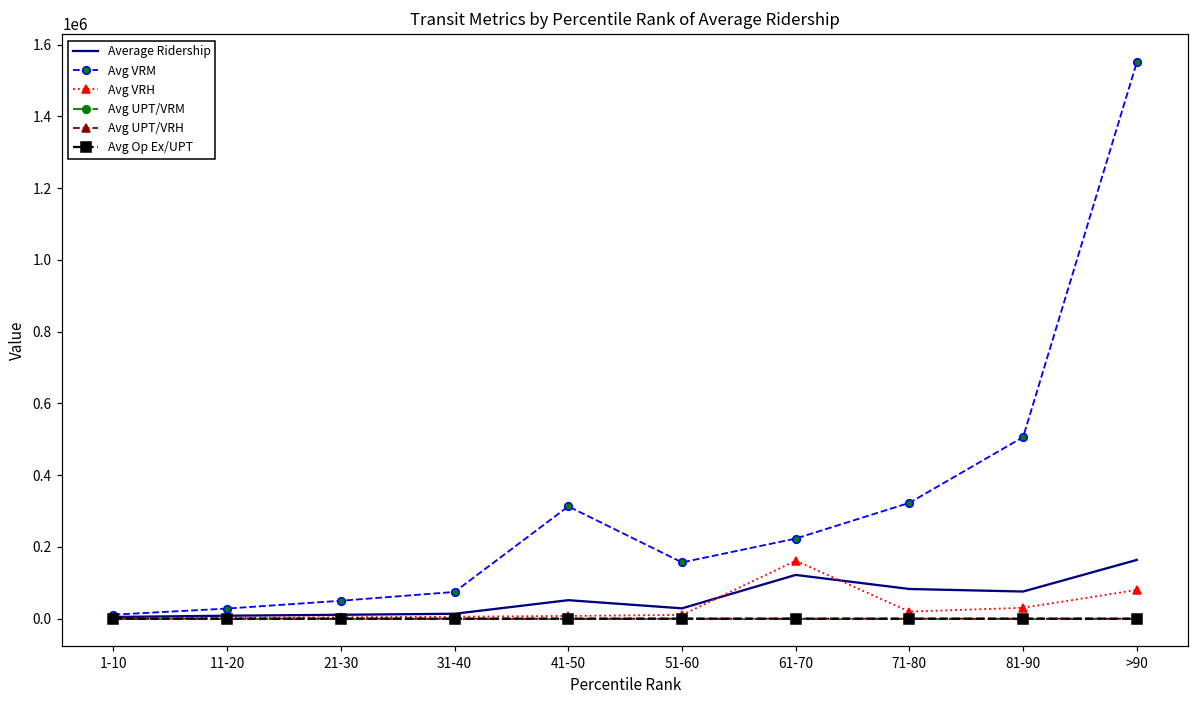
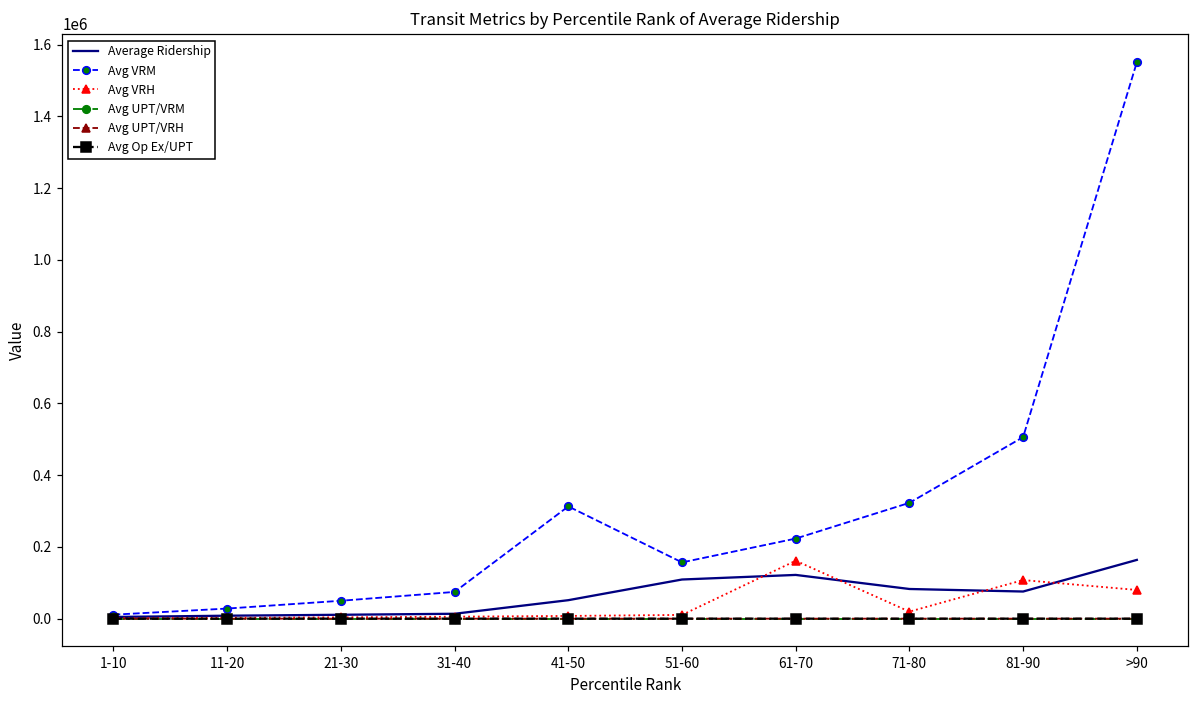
  {
    "Average Ridership": {
      "31-40": 10000,
      "41-50": 50000,
-     "51-60": 30000,
+     "51-60": 110000,
      "61-70": 120000,
      "71-80": 80000,
      "81-90": 80000,
      ">90": 160000
    },
    "Avg VRM": {
      "11-20": 30000,
      "21-30": 50000,
      "31-40": 70000,
      "41-50": 310000,
      "51-60": 160000,
      "61-70": 220000,
      "71-80": 320000,
      "81-90": 510000,
      ">90": 1550000
    },
    "Avg VRH": {
      "51-60": 10000,
      "61-70": 160000,
      "71-80": 20000,
-     "81-90": 30000,
+     "81-90": 110000,
      ">90": 80000
    },
    "Avg Op Ex/UPT": {
      "51-60": 0,
      "61-70": 0,
      "71-80": 0,
      "81-90": 0,
      ">90": 0
    }
  }
